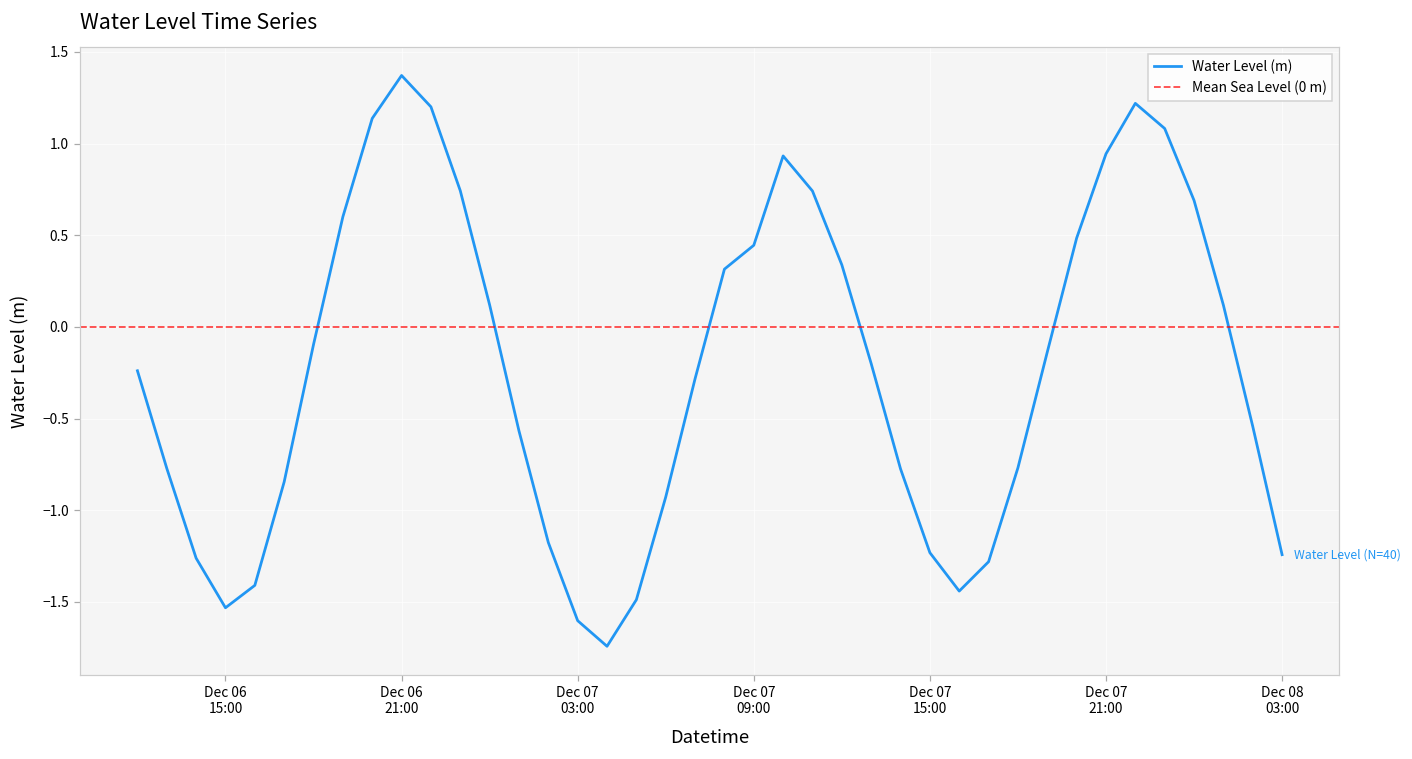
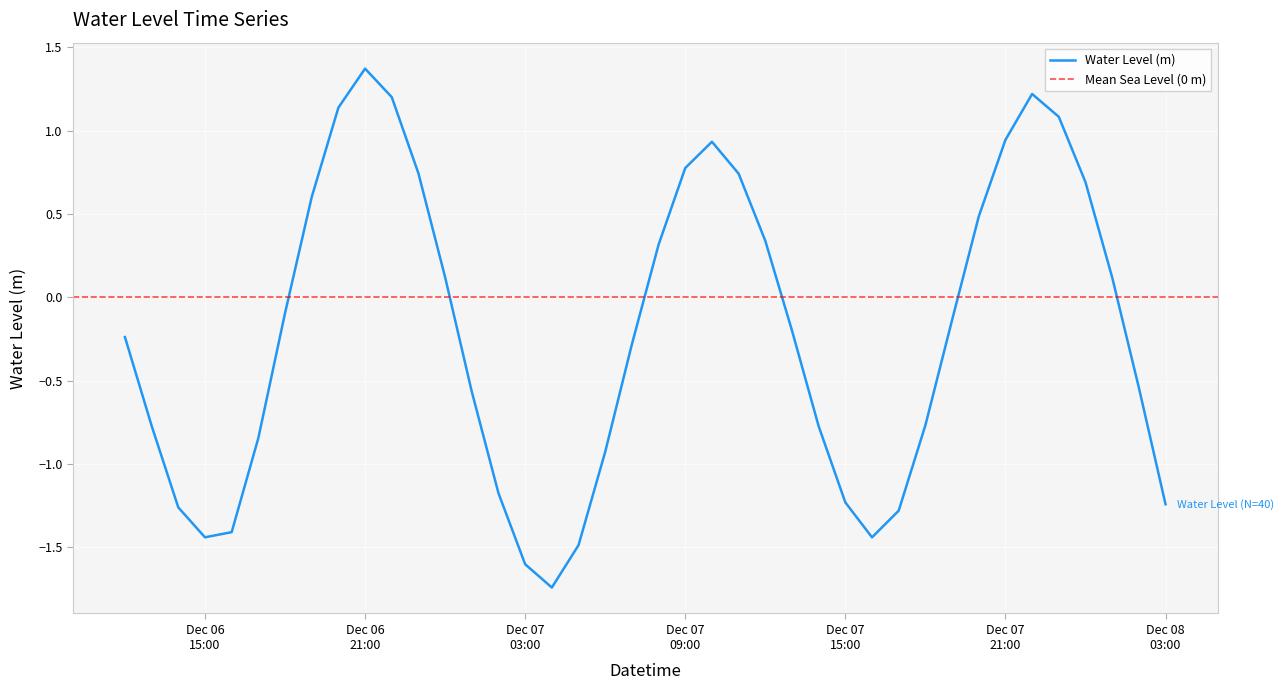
  {
-   "Dec 06 15:00": -1.53,
+   "Dec 06 15:00": -1.44,
    "Dec 06 21:00": 1.37,
    "Dec 07 03:00": -1.60,
-   "Dec 07 09:00": 0.45,
+   "Dec 07 09:00": 0.78,
    "Dec 07 15:00": -1.23,
    "Dec 07 21:00": 0.94
  }
